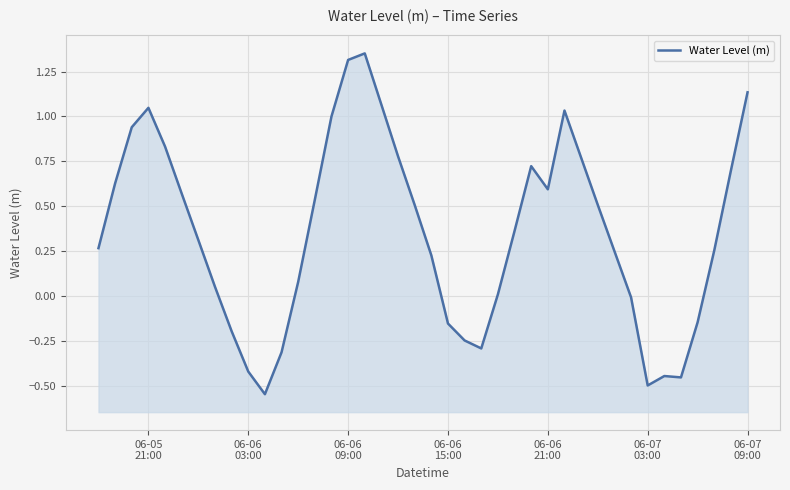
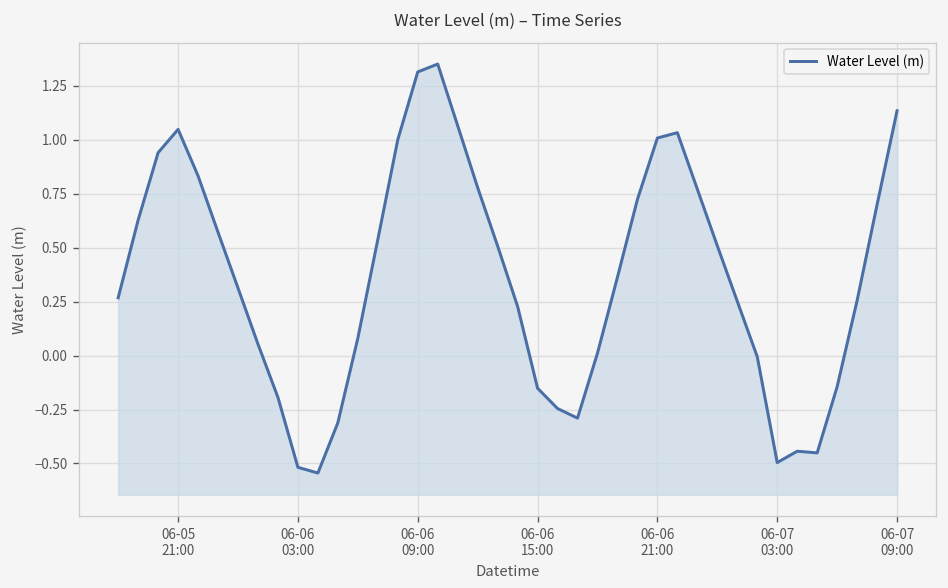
  {
    "06-05 21:00": 1.05,
-   "06-06 03:00": -0.42,
+   "06-06 03:00": -0.52,
    "06-06 09:00": 1.31,
    "06-06 15:00": -0.15,
-   "06-06 21:00": 0.60,
+   "06-06 21:00": 1.01,
    "06-07 03:00": -0.50,
    "06-07 09:00": 1.13
  }
